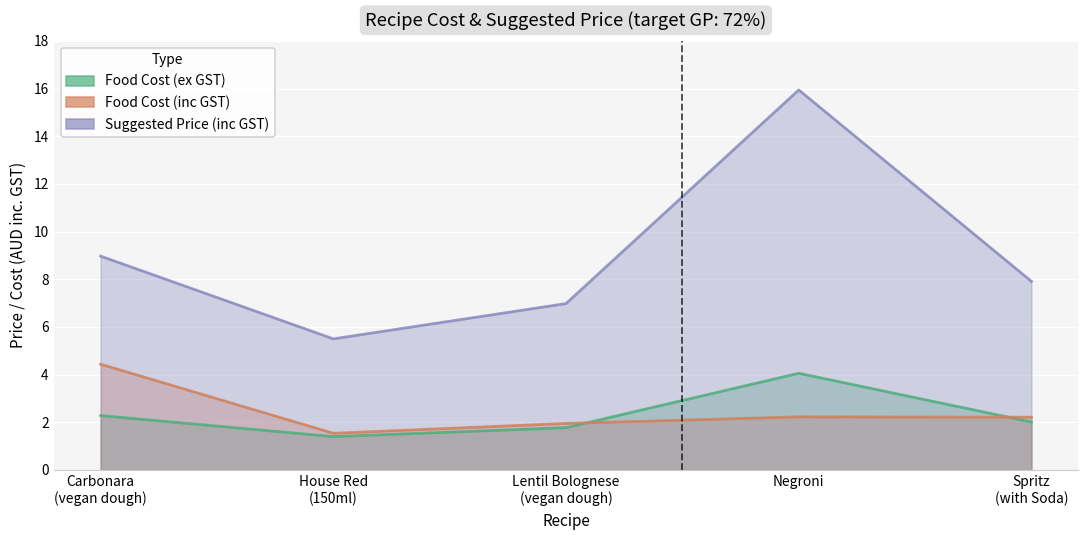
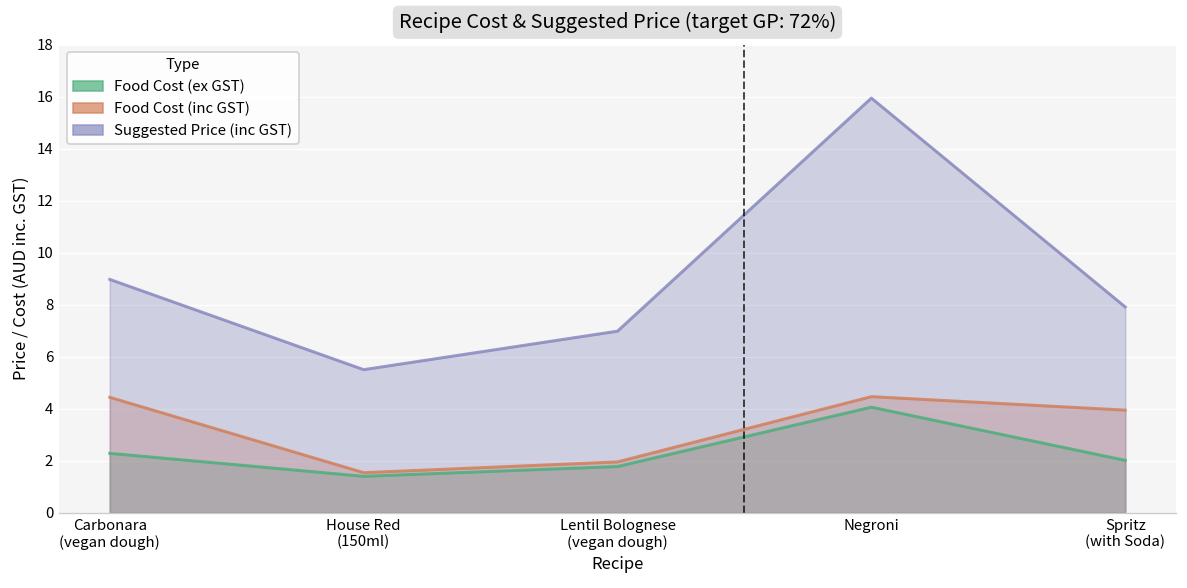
  {
    "Food Cost (inc GST)": {
      "Carbonara (vegan dough)": 4.4,
      "House Red (150ml)": 1.5,
      "Lentil Bolognese (vegan dough)": 2.0,
-     "Negroni": 2.2,
-     "Spritz (with Soda)": 2.2
+     "Negroni": 4.5,
+     "Spritz (with Soda)": 3.9
    }
  }
